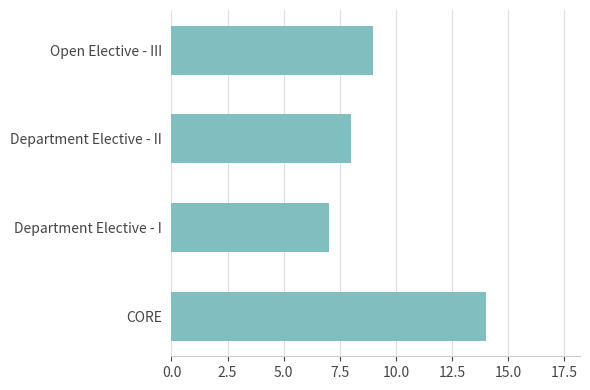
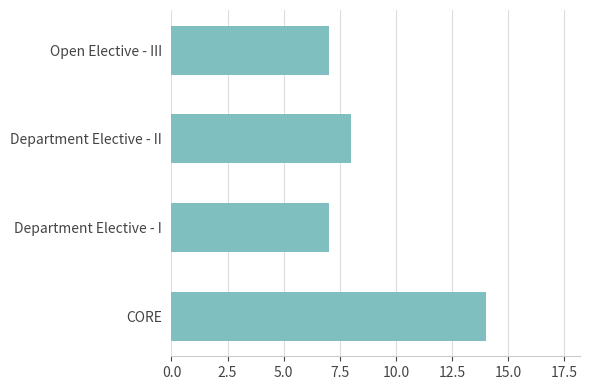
  {
-   "Open Elective - III": 9,
+   "Open Elective - III": 7,
    "Department Elective - II": 8,
    "Department Elective - I": 7,
    "CORE": 14
  }
